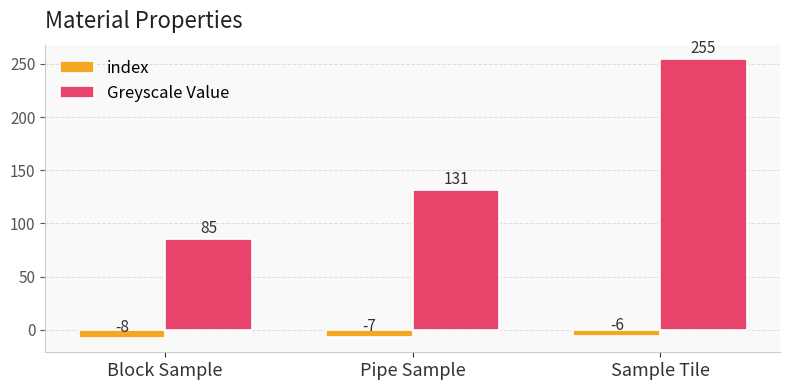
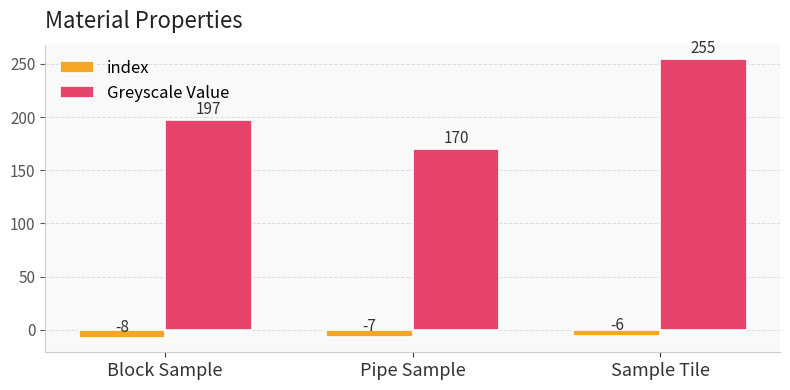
  {
    "index": {
      "Block Sample": -8,
      "Pipe Sample": -7,
      "Sample Tile": -6
    },
    "Greyscale Value": {
-     "Block Sample": 85,
-     "Pipe Sample": 131,
+     "Block Sample": 197,
+     "Pipe Sample": 170,
      "Sample Tile": 255
    }
  }
